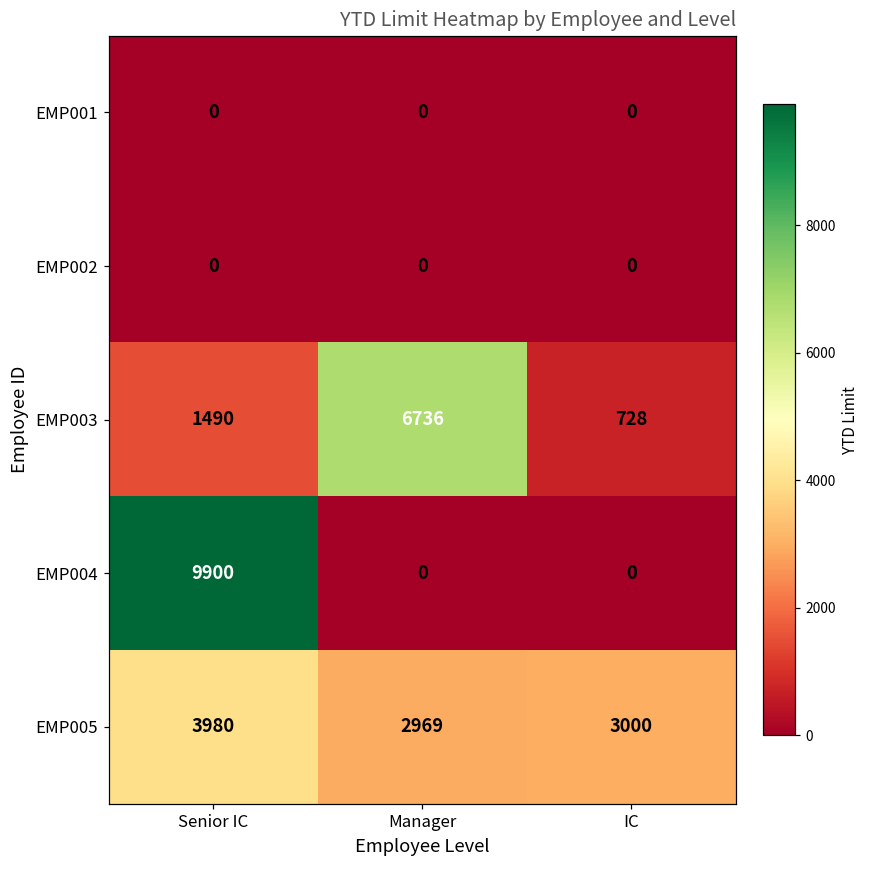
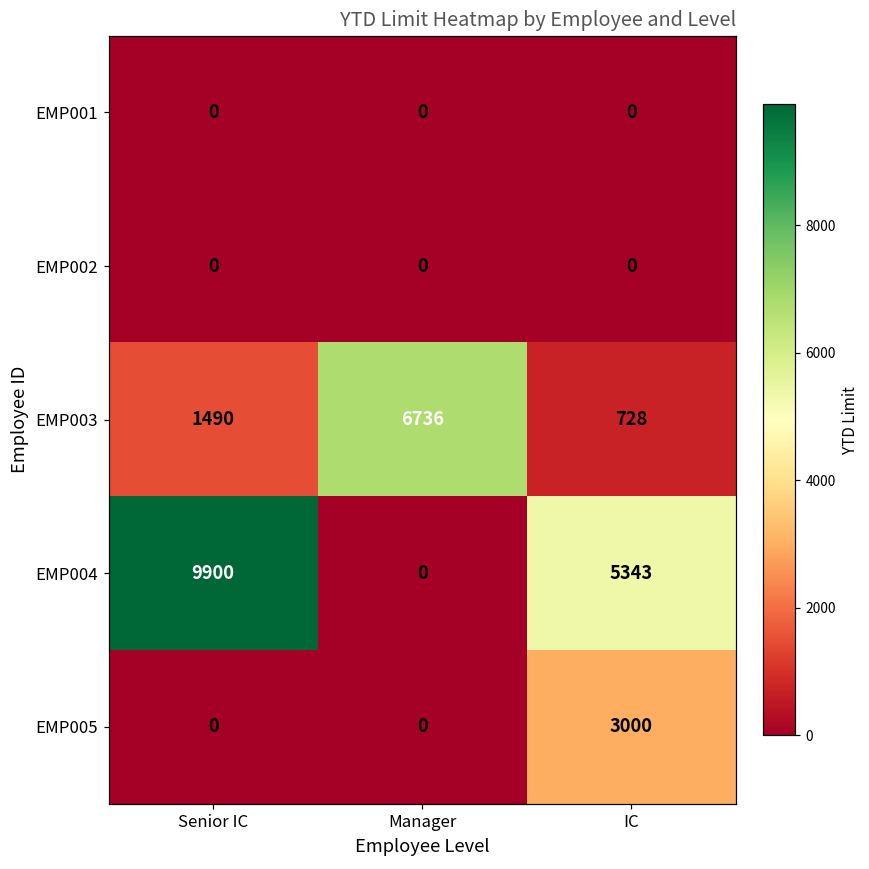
  {
    "EMP001": {
      "Senior IC": 0,
      "Manager": 0,
      "IC": 0
    },
    "EMP002": {
      "Senior IC": 0,
      "Manager": 0,
      "IC": 0
    },
    "EMP003": {
      "Senior IC": 1490,
      "Manager": 6736,
      "IC": 728
    },
    "EMP004": {
      "Senior IC": 9900,
      "Manager": 0,
-     "IC": 0
+     "IC": 5343
    },
    "EMP005": {
-     "Senior IC": 3980,
-     "Manager": 2969,
+     "Senior IC": 0,
+     "Manager": 0,
      "IC": 3000
    }
  }
